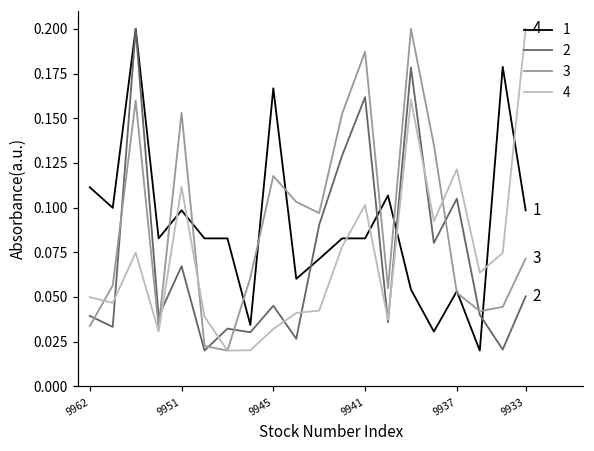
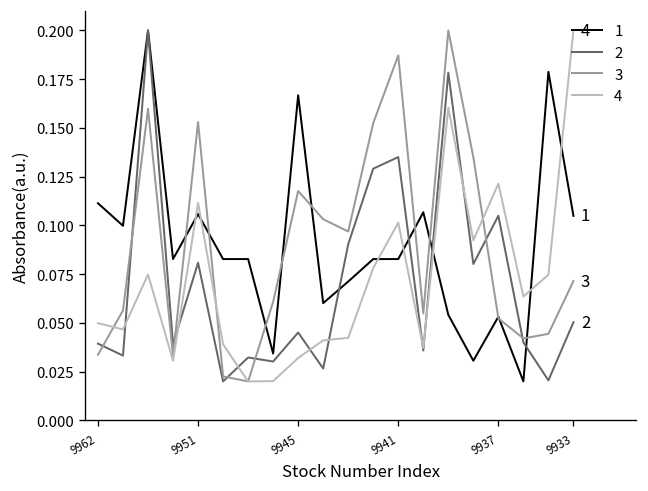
  {
    "1": {
      "9962": 0.111,
-     "9951": 0.098,
+     "9951": 0.106,
      "9945": 0.167,
      "9941": 0.083,
-     "9933": 0.098
+     "9933": 0.105
    },
    "2": {
      "9962": 0.039,
-     "9951": 0.067,
+     "9951": 0.081,
      "9945": 0.045,
-     "9941": 0.162,
+     "9941": 0.135,
      "9937": 0.105
    }
  }
